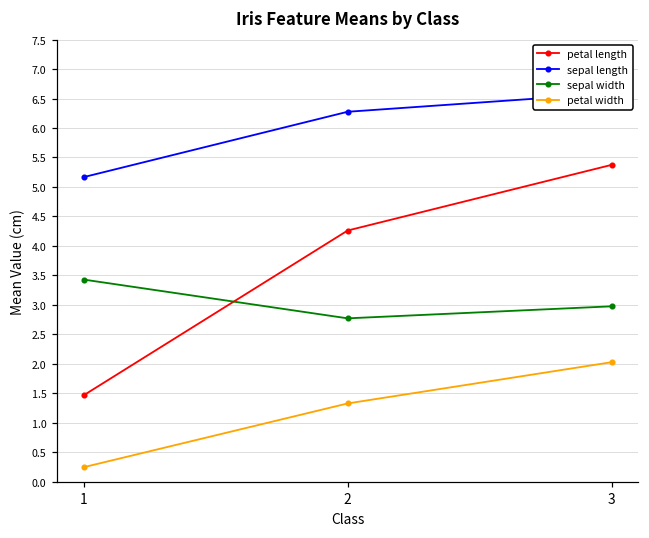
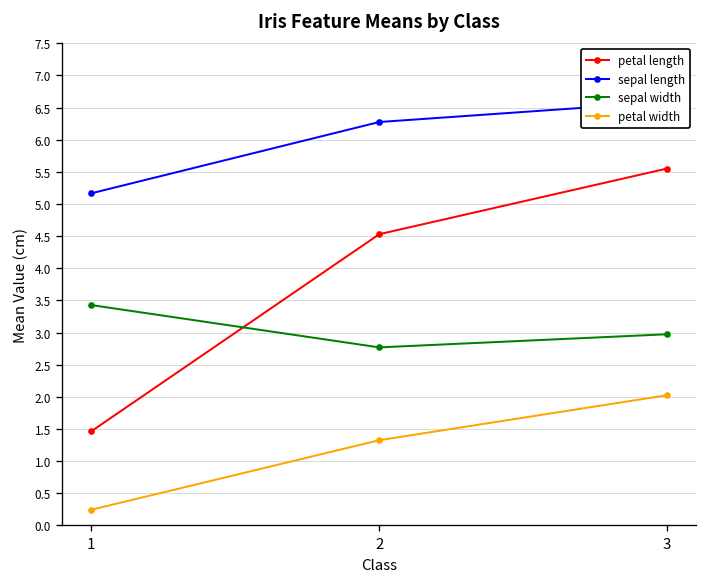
  {
    "petal length": {
      "1": 1.5,
-     "2": 4.3,
-     "3": 5.4
+     "2": 4.5,
+     "3": 5.6
    },
    "sepal length": {
      "1": 5.2,
      "2": 6.3
    },
    "sepal width": {
      "1": 3.4,
      "2": 2.8,
      "3": 3.0
    },
    "petal width": {
      "1": 0.2,
      "2": 1.3,
      "3": 2.0
    }
  }
